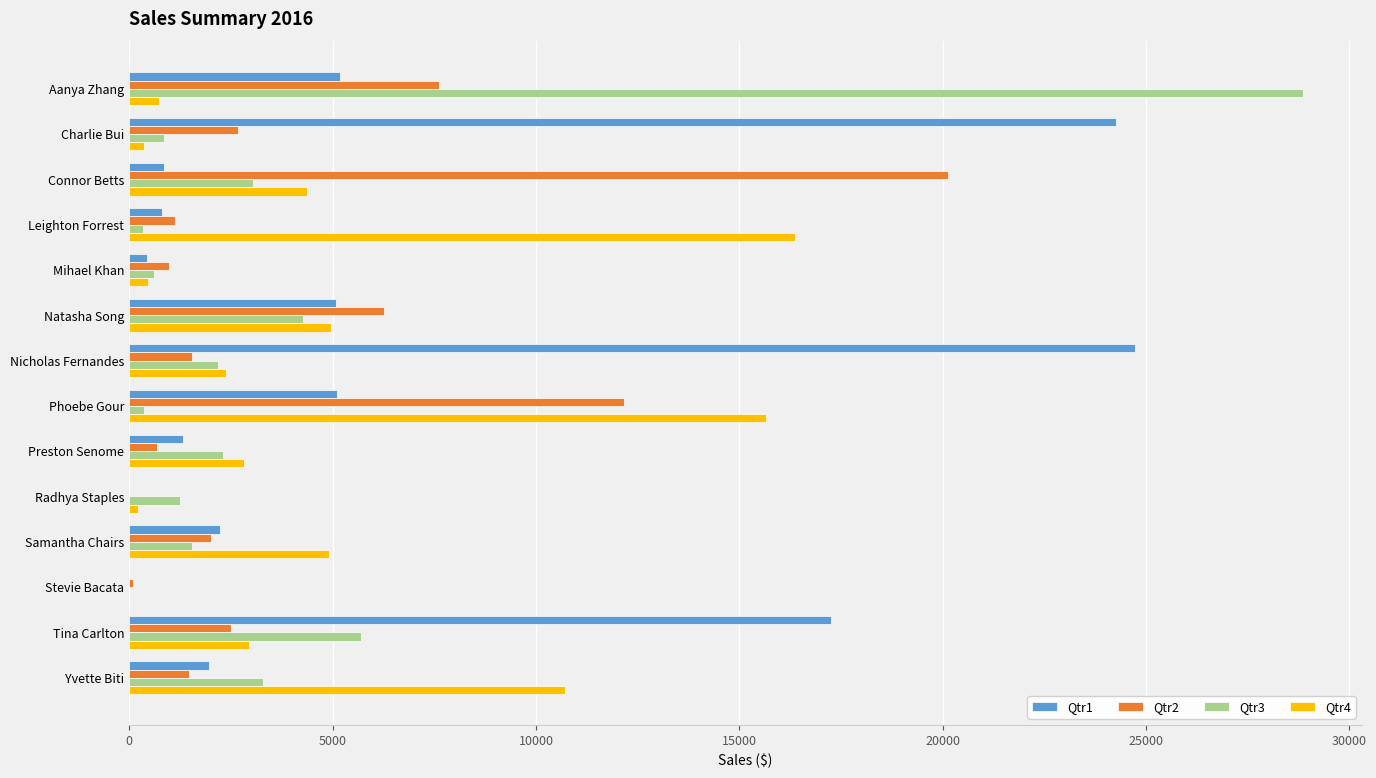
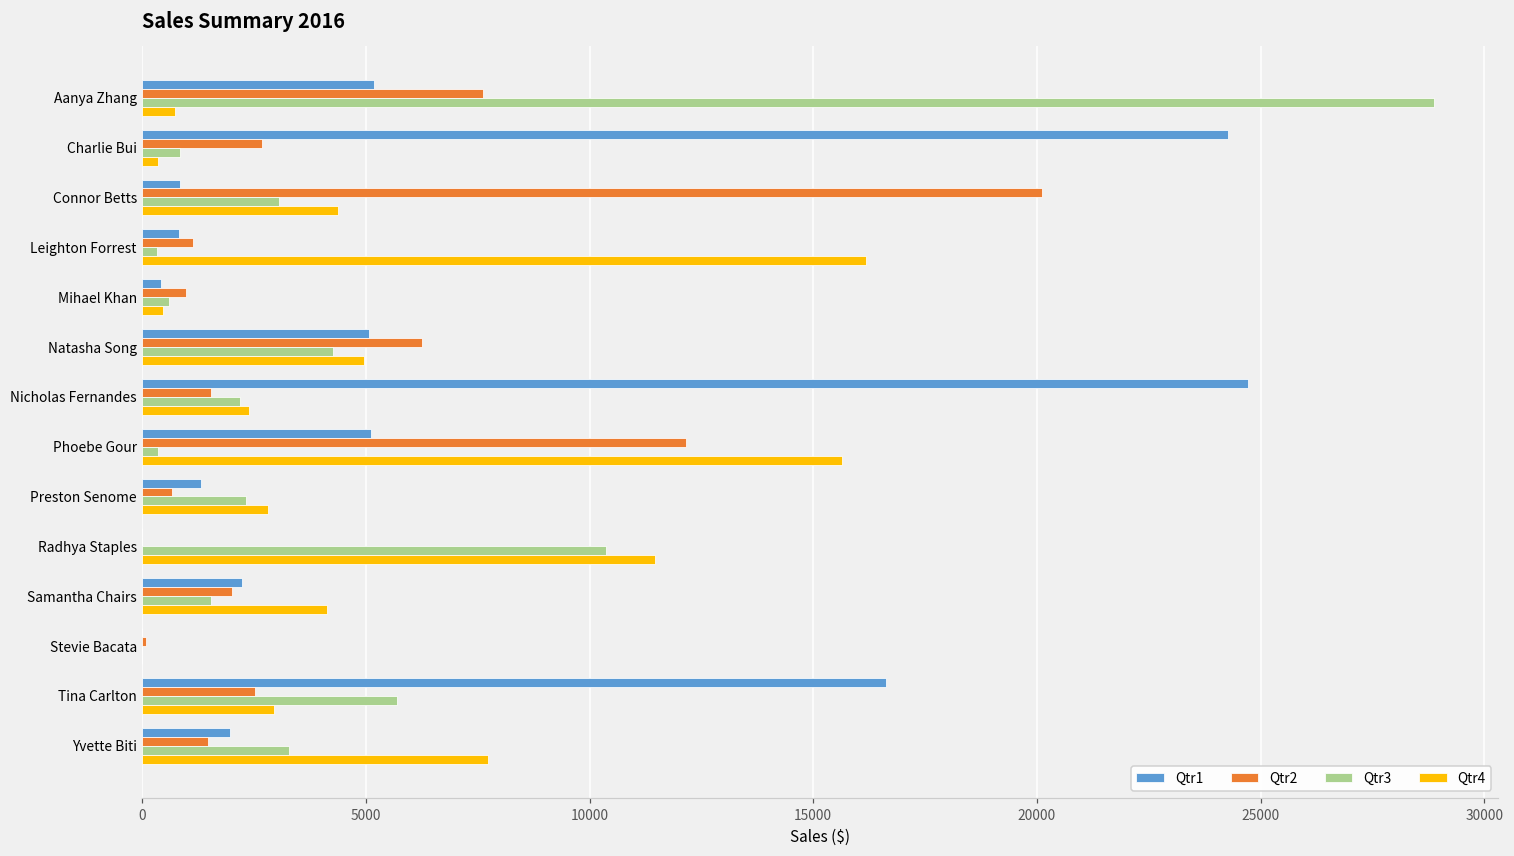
  {
    "Qtr1": {
      "Aanya Zhang": 5200,
      "Charlie Bui": 24300,
      "Connor Betts": 900,
      "Leighton Forrest": 800,
      "Mihael Khan": 400,
      "Natasha Song": 5100,
      "Nicholas Fernandes": 24700,
      "Phoebe Gour": 5100,
      "Preston Senome": 1300,
      "Radhya Staples": 0,
      "Samantha Chairs": 2200,
      "Stevie Bacata": 0,
-     "Tina Carlton": 17200,
+     "Tina Carlton": 16600,
      "Yvette Biti": 2000
    },
    "Qtr2": {
      "Aanya Zhang": 7600,
      "Charlie Bui": 2700,
      "Connor Betts": 20100,
      "Leighton Forrest": 1100,
      "Mihael Khan": 1000,
      "Natasha Song": 6300,
      "Nicholas Fernandes": 1500,
      "Phoebe Gour": 12200,
      "Preston Senome": 700,
      "Samantha Chairs": 2000,
      "Stevie Bacata": 100,
      "Tina Carlton": 2500,
      "Yvette Biti": 1500
    },
    "Qtr3": {
      "Aanya Zhang": 28900,
      "Charlie Bui": 900,
      "Connor Betts": 3100,
      "Leighton Forrest": 300,
      "Mihael Khan": 600,
      "Natasha Song": 4300,
      "Nicholas Fernandes": 2200,
      "Phoebe Gour": 400,
      "Preston Senome": 2300,
-     "Radhya Staples": 1200,
+     "Radhya Staples": 10400,
      "Samantha Chairs": 1500,
      "Stevie Bacata": 0,
      "Tina Carlton": 5700,
      "Yvette Biti": 3300
    },
    "Qtr4": {
      "Aanya Zhang": 700,
      "Charlie Bui": 400,
      "Connor Betts": 4400,
-     "Leighton Forrest": 16400,
+     "Leighton Forrest": 16200,
      "Mihael Khan": 500,
      "Natasha Song": 5000,
      "Nicholas Fernandes": 2400,
      "Phoebe Gour": 15700,
      "Preston Senome": 2800,
-     "Radhya Staples": 200,
-     "Samantha Chairs": 4900,
+     "Radhya Staples": 11500,
+     "Samantha Chairs": 4100,
      "Stevie Bacata": 0,
      "Tina Carlton": 3000,
-     "Yvette Biti": 10700
+     "Yvette Biti": 7700
    }
  }
